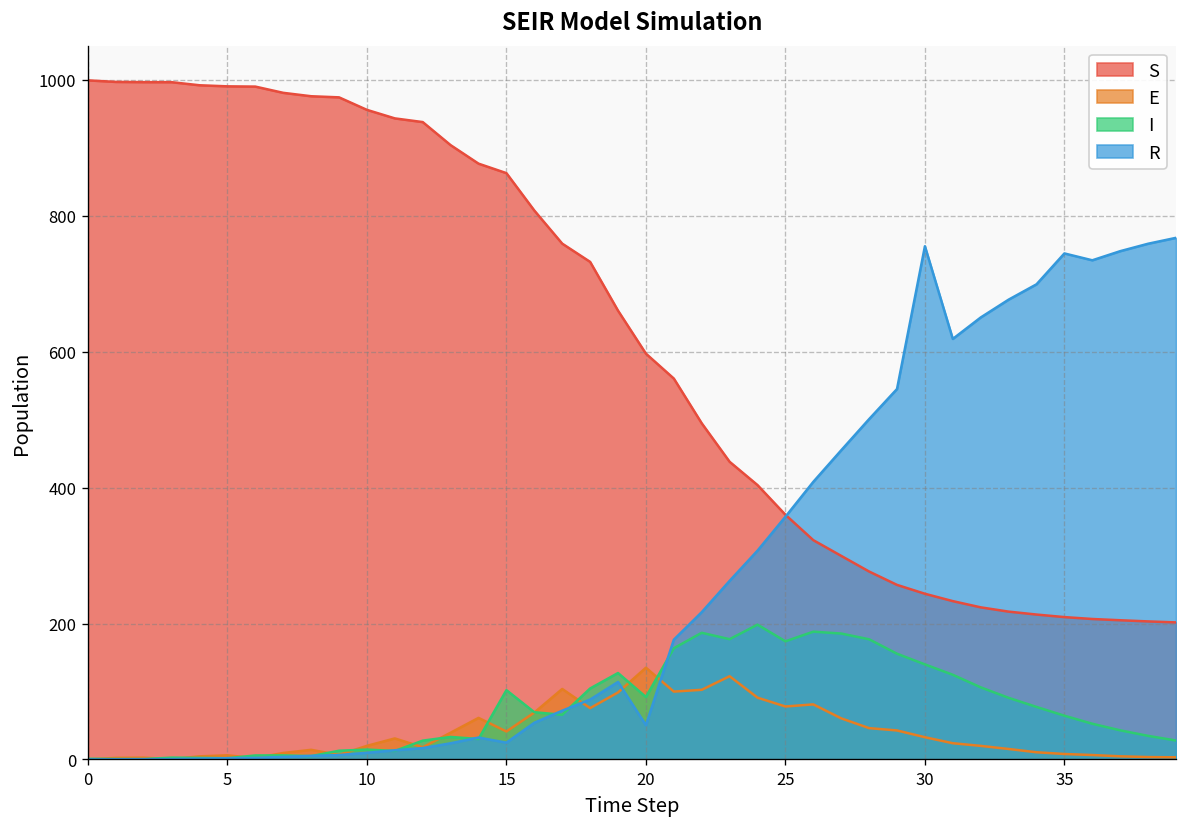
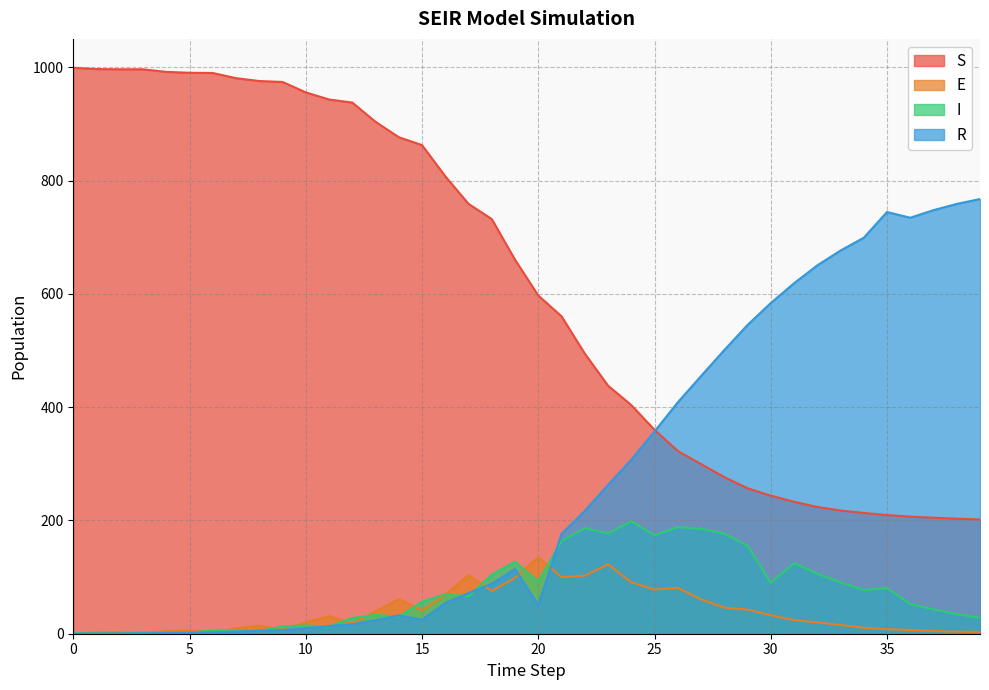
  {
    "I": {
      "10": 10,
-     "15": 100,
+     "15": 60,
      "20": 90,
      "25": 170,
-     "30": 140,
-     "35": 60
+     "30": 90,
+     "35": 80
    },
    "R": {
      "10": 10,
      "15": 20,
      "20": 50,
-     "30": 750,
+     "30": 580,
      "35": 740
    }
  }
